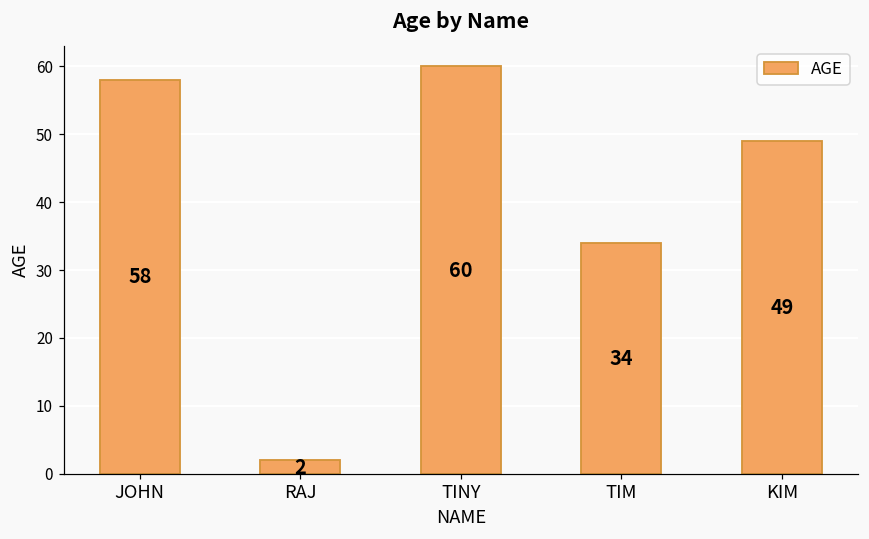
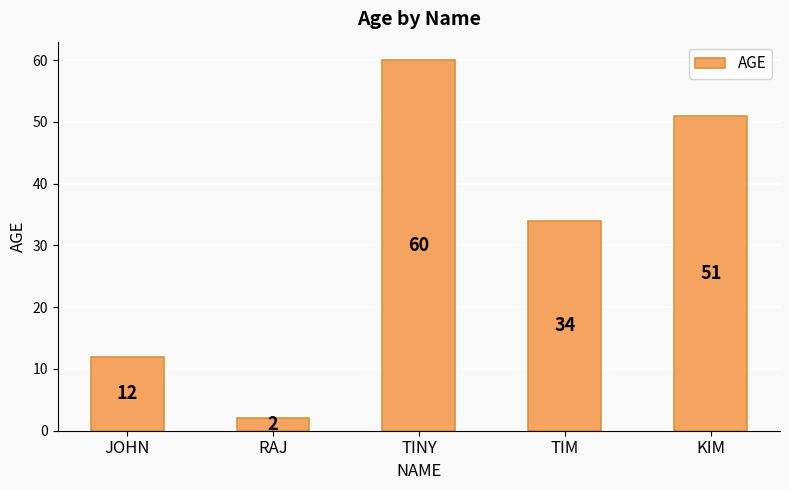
  {
-   "JOHN": 58,
+   "JOHN": 12,
    "RAJ": 2,
    "TINY": 60,
    "TIM": 34,
-   "KIM": 49
+   "KIM": 51
  }
